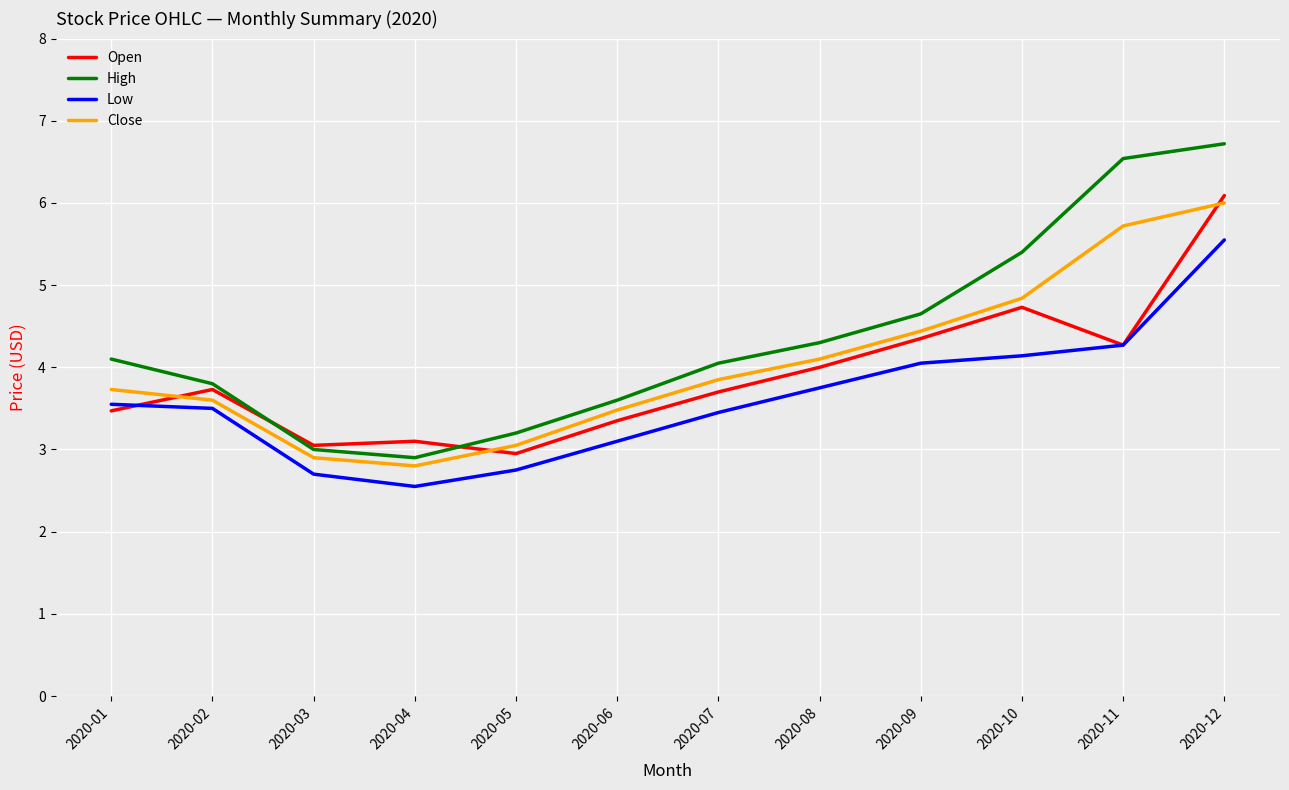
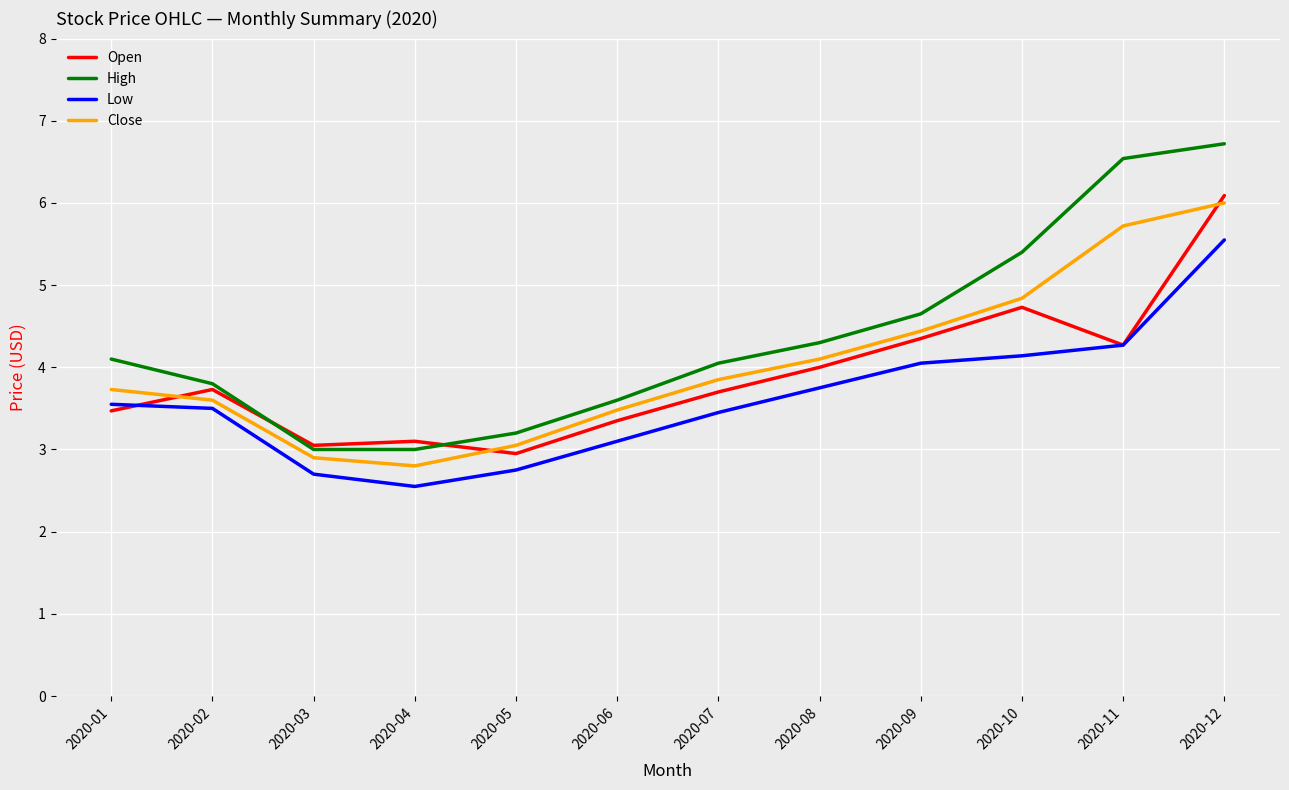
  {
    "Open": {
      "2020-01": 3.5,
      "2020-02": 3.7,
      "2020-03": 3.1,
      "2020-04": 3.1,
      "2020-05": 3.0,
      "2020-06": 3.4,
      "2020-07": 3.7,
      "2020-08": 4.0,
      "2020-09": 4.4,
      "2020-10": 4.7,
      "2020-12": 6.1
    },
    "High": {
      "2020-01": 4.1,
      "2020-02": 3.8,
      "2020-03": 3.0,
-     "2020-04": 2.9,
+     "2020-04": 3.0,
      "2020-05": 3.2,
      "2020-06": 3.6,
      "2020-07": 4.1,
      "2020-08": 4.3,
      "2020-09": 4.7,
      "2020-10": 5.4,
      "2020-11": 6.5,
      "2020-12": 6.7
    },
    "Low": {
      "2020-01": 3.6,
      "2020-02": 3.5,
      "2020-03": 2.7,
      "2020-04": 2.6,
      "2020-05": 2.8,
      "2020-06": 3.1,
      "2020-07": 3.5,
      "2020-08": 3.8,
      "2020-09": 4.1,
      "2020-10": 4.1,
      "2020-12": 5.6
    },
    "Close": {
      "2020-01": 3.7,
      "2020-02": 3.6,
      "2020-03": 2.9,
      "2020-04": 2.8,
      "2020-05": 3.1,
      "2020-06": 3.5,
      "2020-07": 3.9,
      "2020-08": 4.1,
      "2020-09": 4.4,
      "2020-10": 4.8,
      "2020-11": 5.7,
      "2020-12": 6.0
    }
  }
